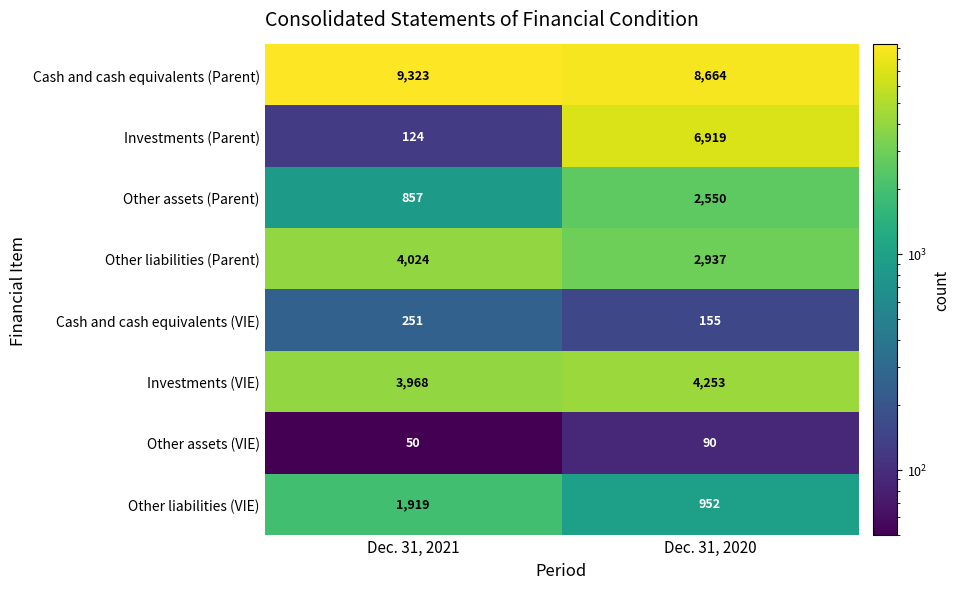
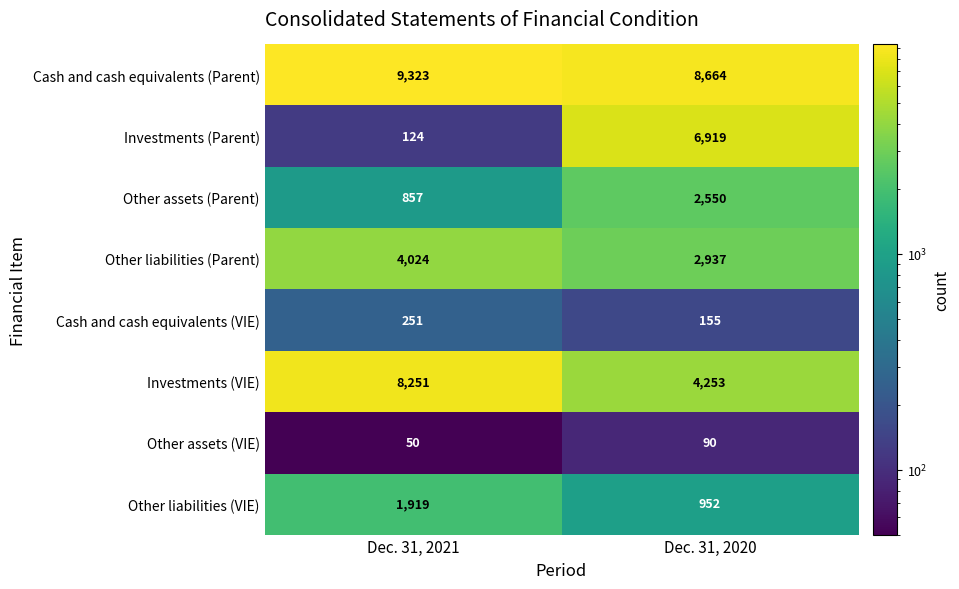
  {
    "Cash and cash equivalents (Parent)": {
      "Dec. 31, 2021": "9,323",
      "Dec. 31, 2020": "8,664"
    },
    "Investments (Parent)": {
      "Dec. 31, 2021": "124",
      "Dec. 31, 2020": "6,919"
    },
    "Other assets (Parent)": {
      "Dec. 31, 2021": "857",
      "Dec. 31, 2020": "2,550"
    },
    "Other liabilities (Parent)": {
      "Dec. 31, 2021": "4,024",
      "Dec. 31, 2020": "2,937"
    },
    "Cash and cash equivalents (VIE)": {
      "Dec. 31, 2021": "251",
      "Dec. 31, 2020": "155"
    },
    "Investments (VIE)": {
-     "Dec. 31, 2021": "3,968",
+     "Dec. 31, 2021": "8,251",
      "Dec. 31, 2020": "4,253"
    },
    "Other assets (VIE)": {
      "Dec. 31, 2021": "50",
      "Dec. 31, 2020": "90"
    },
    "Other liabilities (VIE)": {
      "Dec. 31, 2021": "1,919",
      "Dec. 31, 2020": "952"
    }
  }
